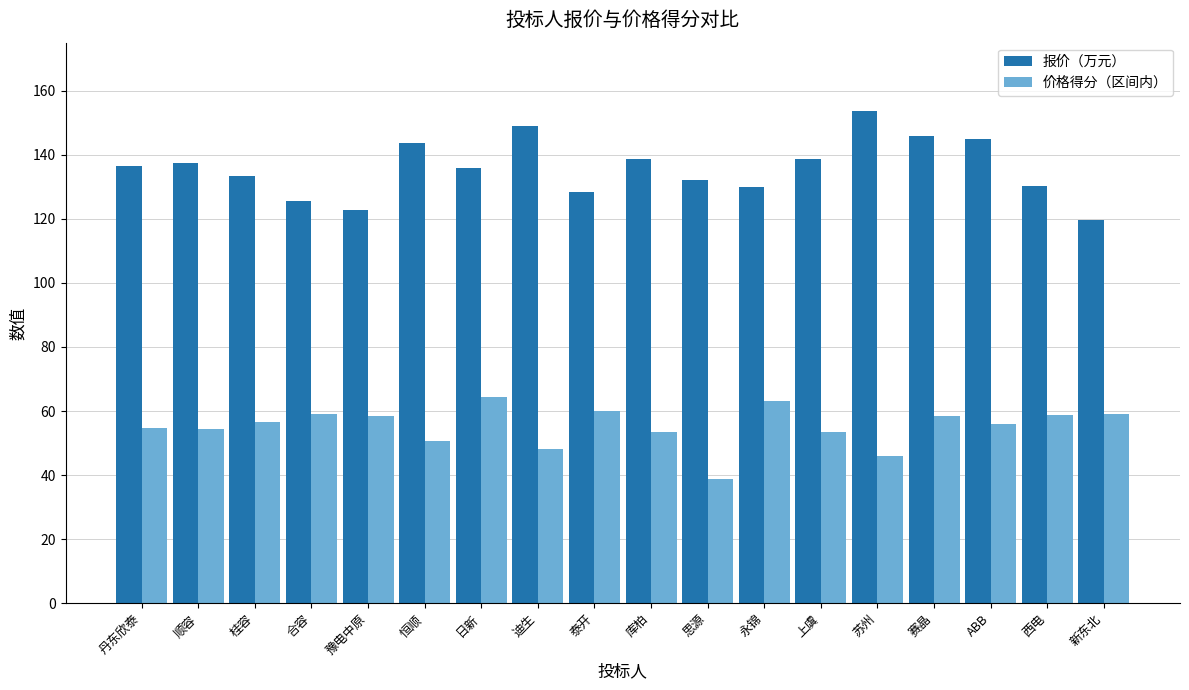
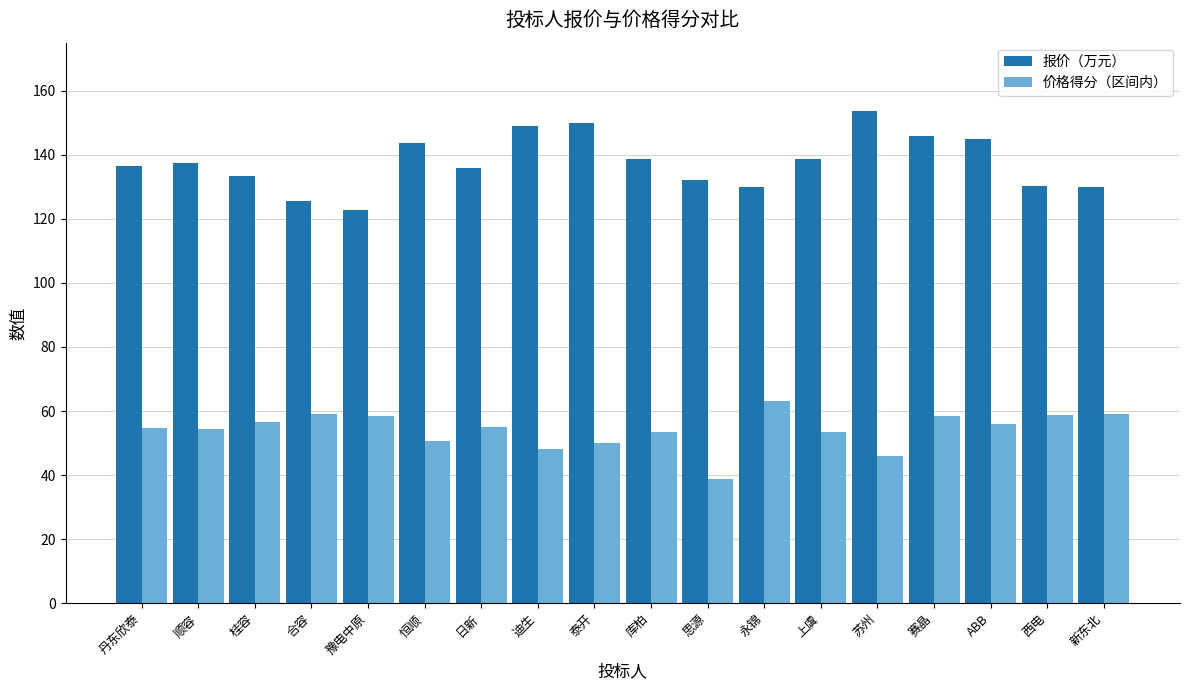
  {
    "报价（万元）": {
      "丹东欣泰": 137,
      "顺容": 137,
      "桂容": 133,
      "合容": 126,
      "豫电中原": 123,
      "恒顺": 144,
      "日新": 136,
      "迪生": 149,
-     "泰开": 128,
+     "泰开": 150,
      "库柏": 139,
      "思源": 132,
      "永锦": 130,
      "上虞": 139,
      "苏州": 154,
      "赛晶": 146,
      "ABB": 145,
      "西电": 130,
-     "新东北": 120
+     "新东北": 130
    },
    "价格得分（区间内）": {
      "丹东欣泰": 55,
      "顺容": 54,
      "桂容": 57,
      "合容": 59,
      "豫电中原": 58,
      "恒顺": 51,
-     "日新": 64,
+     "日新": 55,
      "迪生": 48,
-     "泰开": 60,
+     "泰开": 50,
      "库柏": 54,
      "思源": 39,
      "永锦": 63,
      "上虞": 53,
      "苏州": 46,
      "赛晶": 58,
      "ABB": 56,
      "西电": 59,
      "新东北": 59
    }
  }
